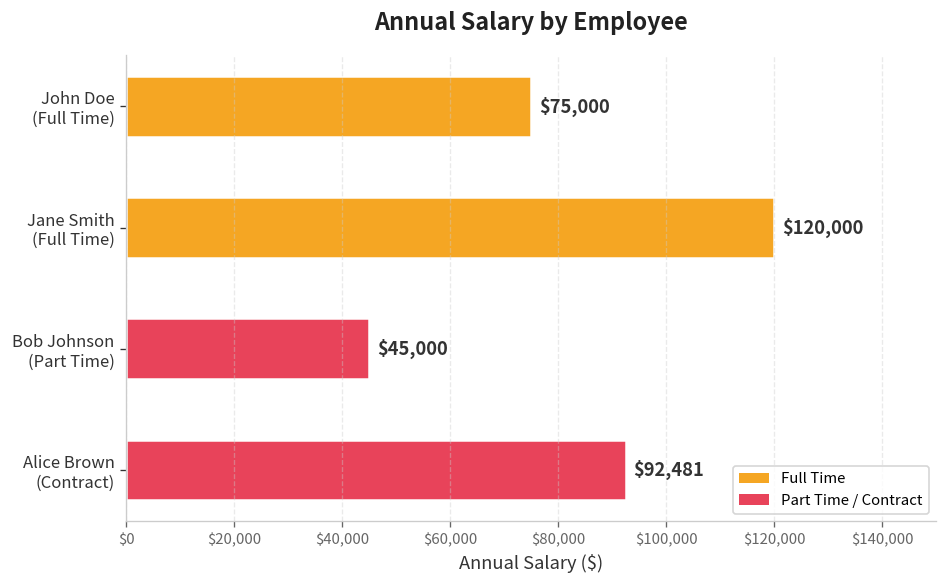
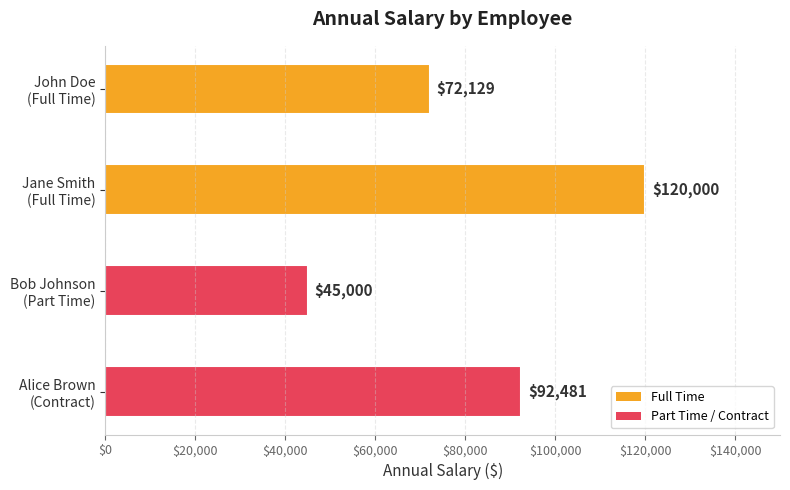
  {
-   "John Doe (Full Time)": "$75,000",
+   "John Doe (Full Time)": "$72,129",
    "Jane Smith (Full Time)": "$120,000",
    "Bob Johnson (Part Time)": "$45,000",
    "Alice Brown (Contract)": "$92,481"
  }
